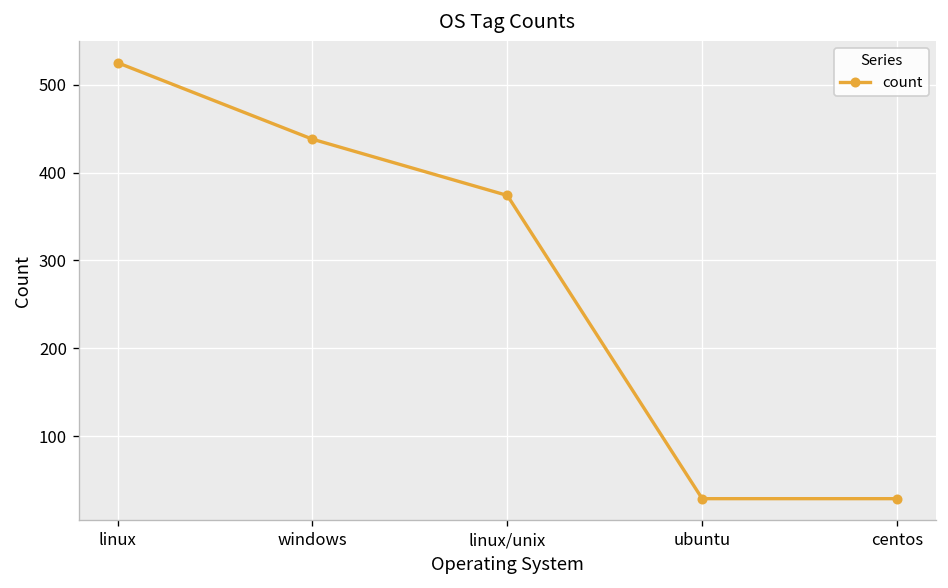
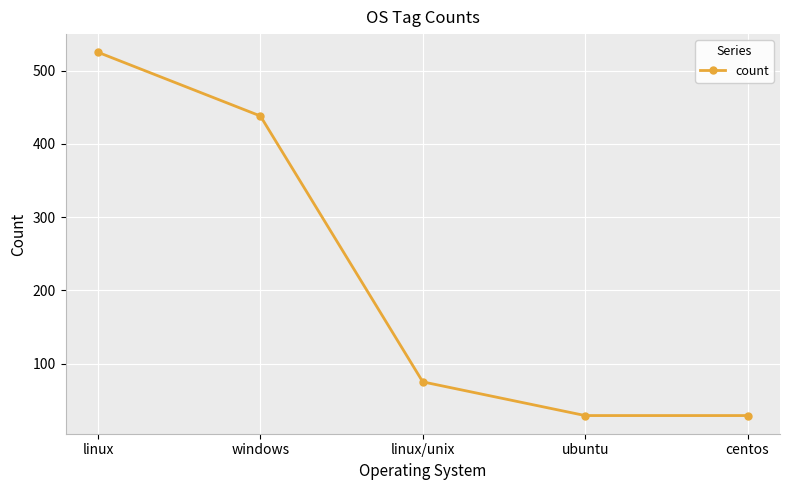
  {
    "linux": 530,
    "windows": 440,
-   "linux/unix": 370,
+   "linux/unix": 80,
    "ubuntu": 30,
    "centos": 30
  }
